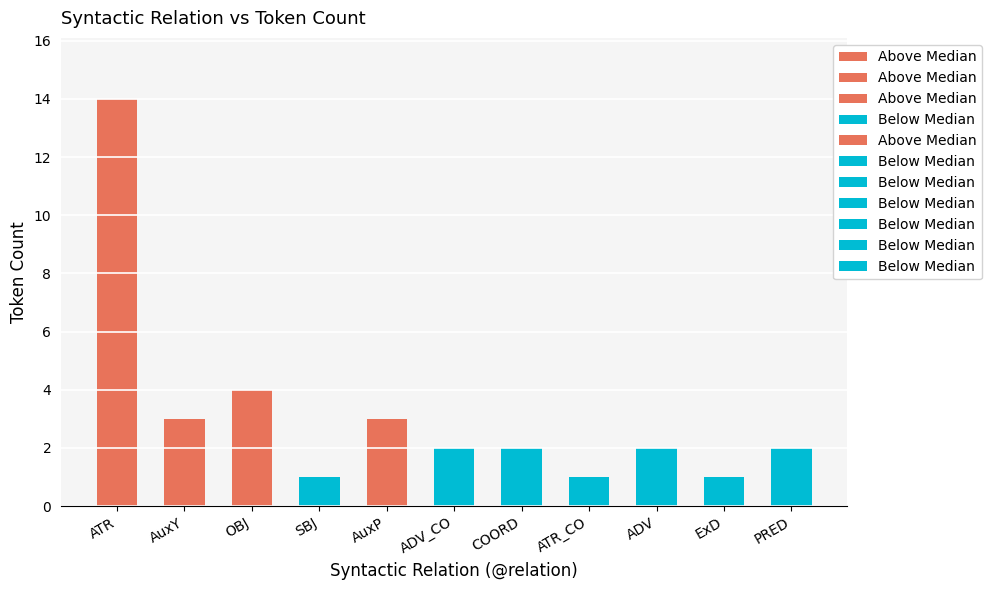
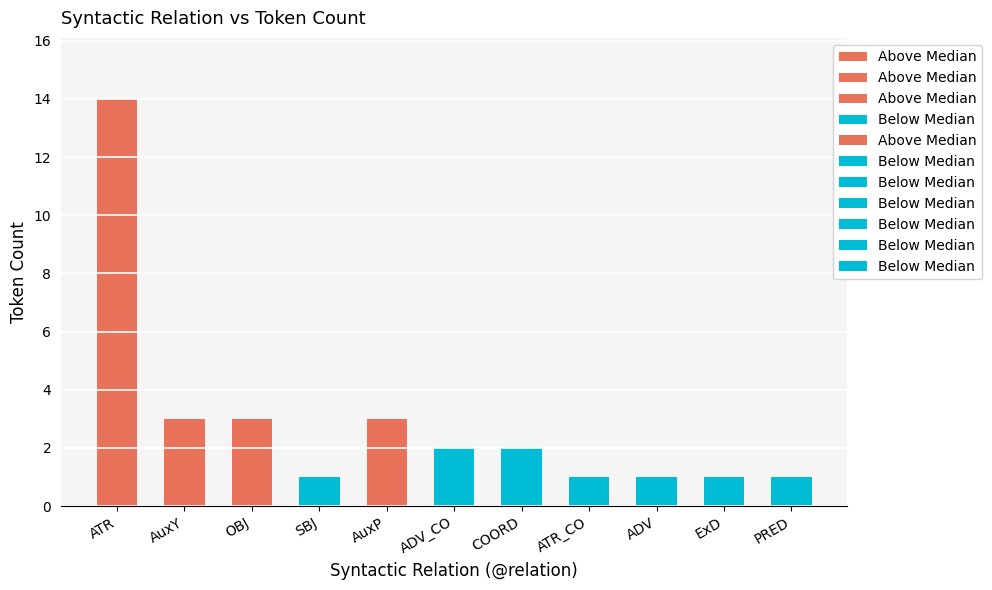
  {
    "ATR": 14,
    "AuxY": 3,
-   "OBJ": 4,
+   "OBJ": 3,
    "SBJ": 1,
    "AuxP": 3,
    "ADV_CO": 2,
    "COORD": 2,
    "ATR_CO": 1,
-   "ADV": 2,
+   "ADV": 1,
    "ExD": 1,
-   "PRED": 2
+   "PRED": 1
  }
